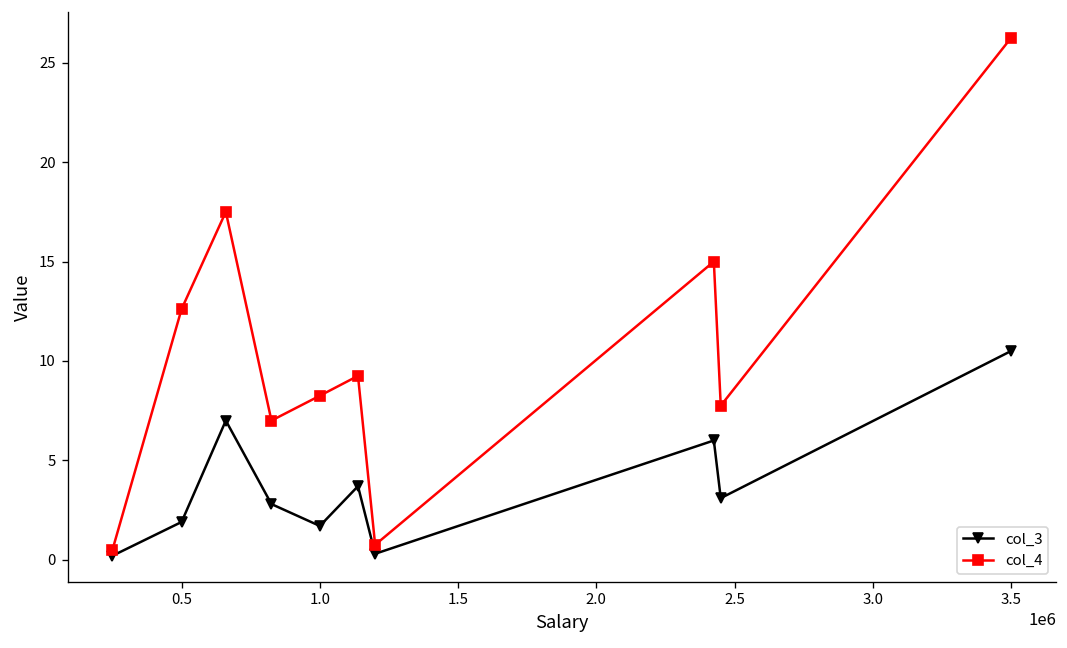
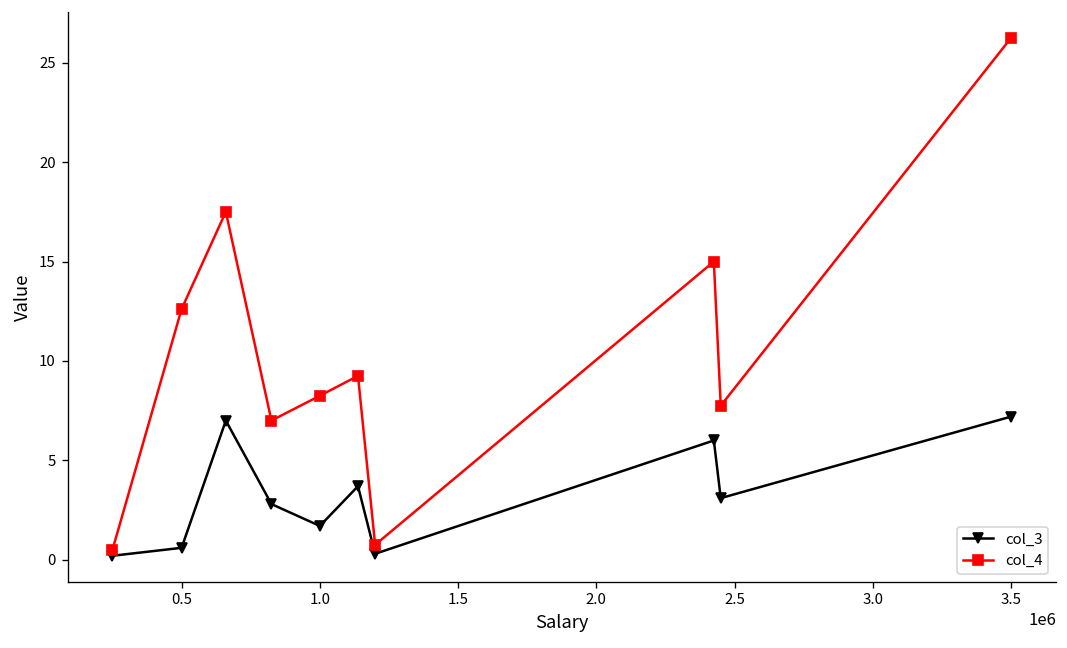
  {
    "col_3": {
-     "0.5": 1.9,
+     "0.5": 0.6,
      "1.0": 1.7,
-     "3.5": 10.5
+     "3.5": 7.2
    },
    "col_4": {
      "0.5": 12.6,
      "1.0": 8.3,
      "3.5": 26.3
    }
  }
